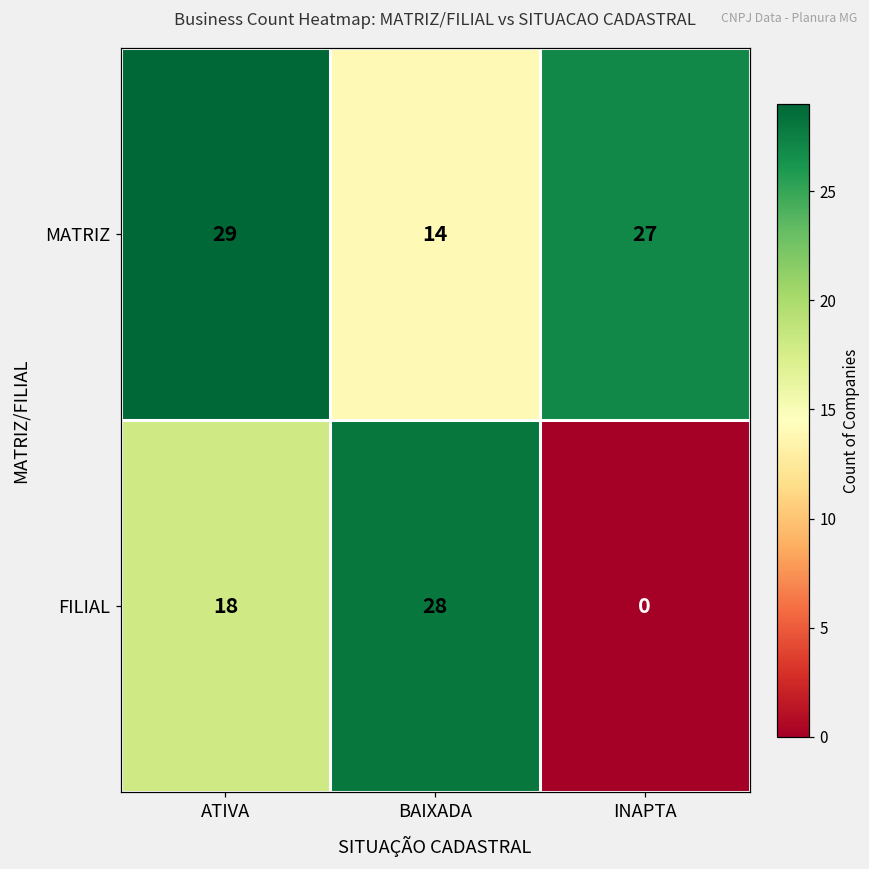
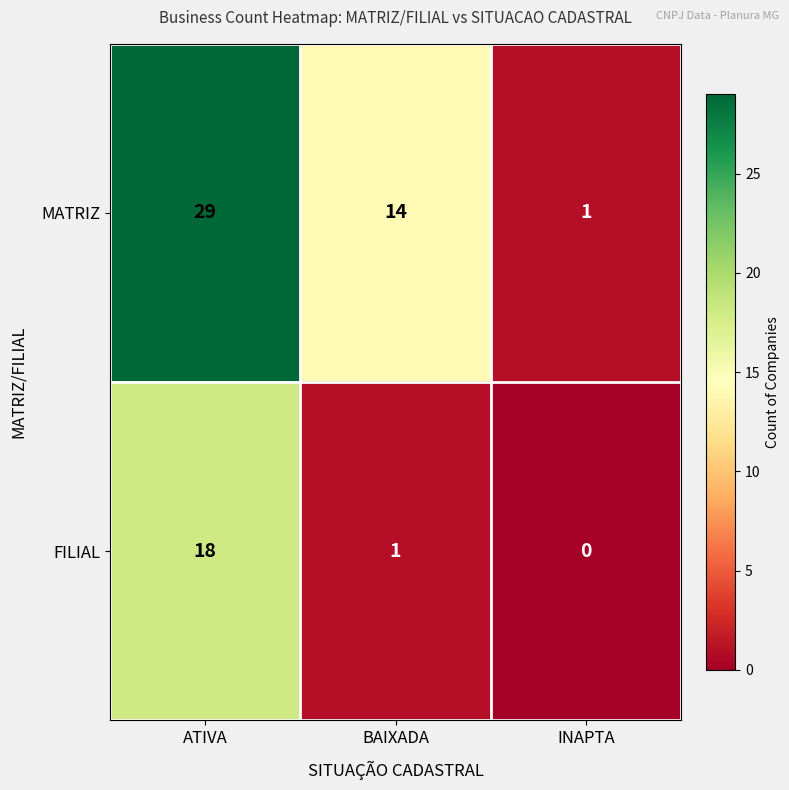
  {
    "MATRIZ": {
      "ATIVA": 29,
      "BAIXADA": 14,
-     "INAPTA": 27
+     "INAPTA": 1
    },
    "FILIAL": {
      "ATIVA": 18,
-     "BAIXADA": 28,
+     "BAIXADA": 1,
      "INAPTA": 0
    }
  }
